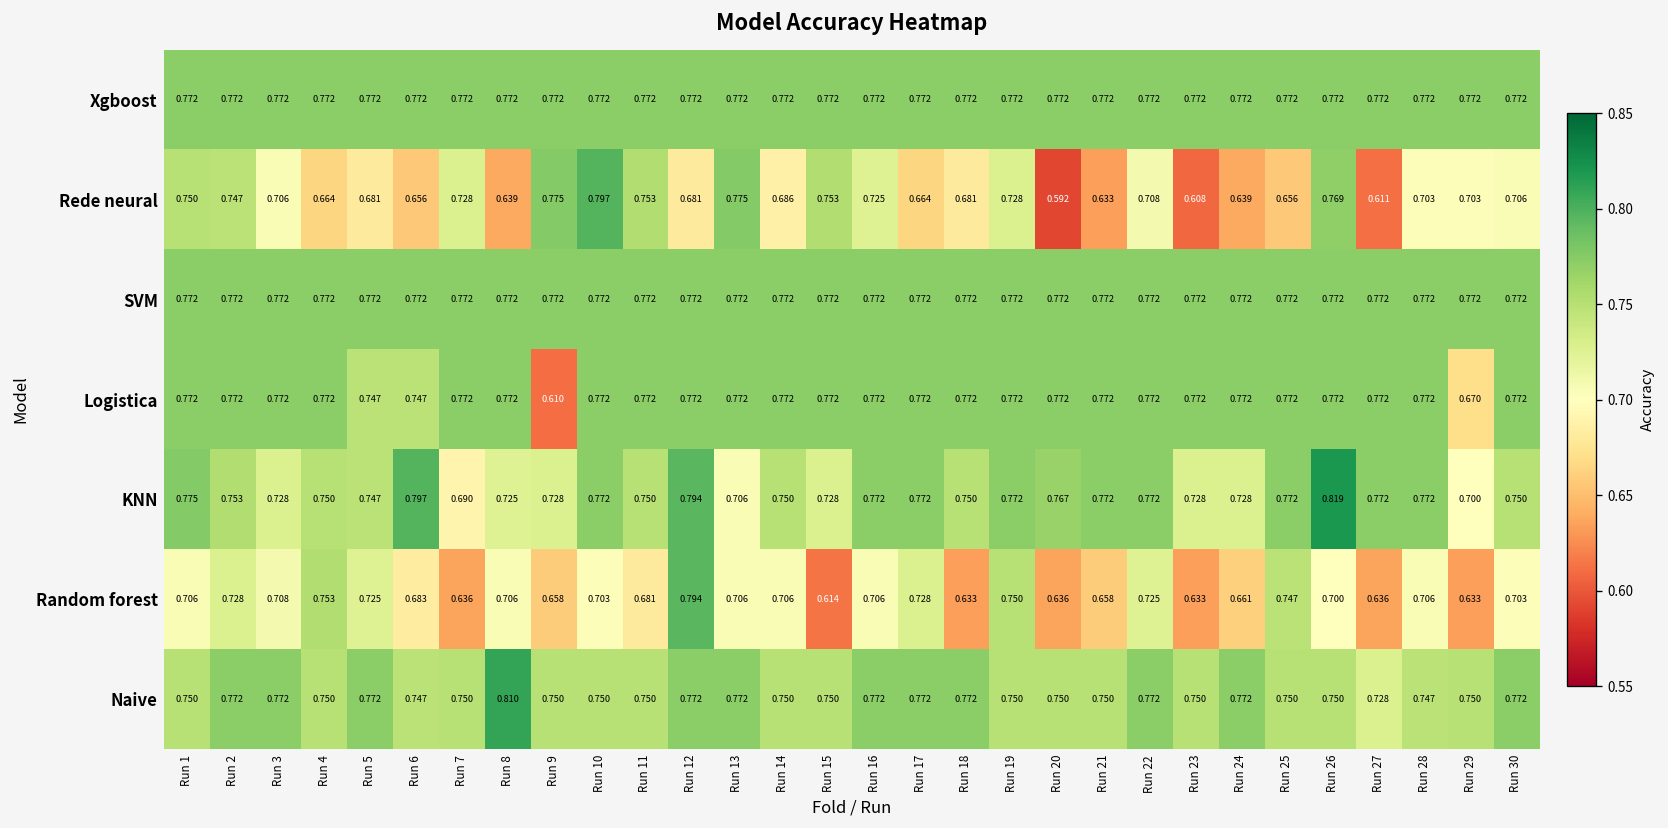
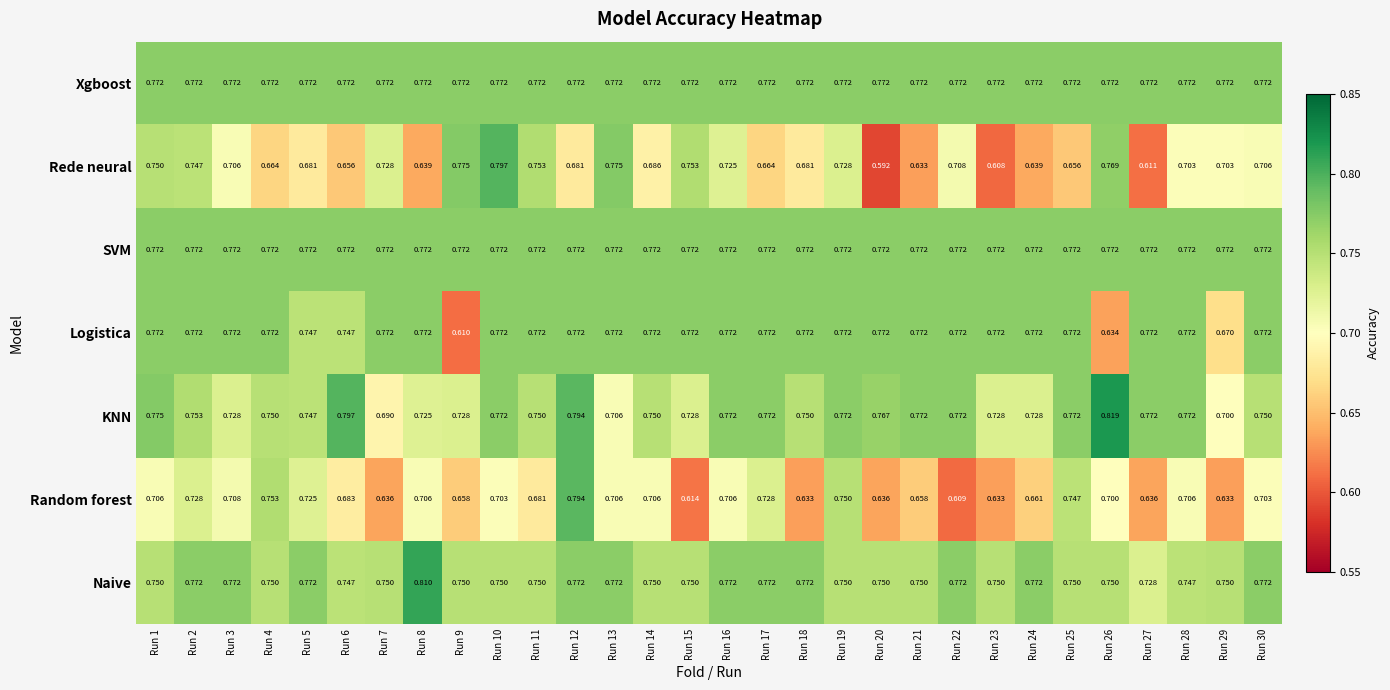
  {
    "Logistica": {
      "Run 1": 0.772,
      "Run 2": 0.772,
      "Run 3": 0.772,
      "Run 4": 0.772,
      "Run 5": 0.747,
      "Run 6": 0.747,
      "Run 7": 0.772,
      "Run 8": 0.772,
      "Run 9": 0.610,
      "Run 10": 0.772,
      "Run 11": 0.772,
      "Run 12": 0.772,
      "Run 13": 0.772,
      "Run 14": 0.772,
      "Run 15": 0.772,
      "Run 16": 0.772,
      "Run 17": 0.772,
      "Run 18": 0.772,
      "Run 19": 0.772,
      "Run 20": 0.772,
      "Run 21": 0.772,
      "Run 22": 0.772,
      "Run 23": 0.772,
      "Run 24": 0.772,
      "Run 25": 0.772,
-     "Run 26": 0.772,
+     "Run 26": 0.634,
      "Run 27": 0.772,
      "Run 28": 0.772,
      "Run 29": 0.670,
      "Run 30": 0.772
    },
    "Random forest": {
      "Run 1": 0.706,
      "Run 2": 0.728,
      "Run 3": 0.708,
      "Run 4": 0.753,
      "Run 5": 0.725,
      "Run 6": 0.683,
      "Run 7": 0.636,
      "Run 8": 0.706,
      "Run 9": 0.658,
      "Run 10": 0.703,
      "Run 11": 0.681,
      "Run 12": 0.794,
      "Run 13": 0.706,
      "Run 14": 0.706,
      "Run 15": 0.614,
      "Run 16": 0.706,
      "Run 17": 0.728,
      "Run 18": 0.633,
      "Run 19": 0.750,
      "Run 20": 0.636,
      "Run 21": 0.658,
-     "Run 22": 0.725,
+     "Run 22": 0.609,
      "Run 23": 0.633,
      "Run 24": 0.661,
      "Run 25": 0.747,
      "Run 26": 0.700,
      "Run 27": 0.636,
      "Run 28": 0.706,
      "Run 29": 0.633,
      "Run 30": 0.703
    }
  }
